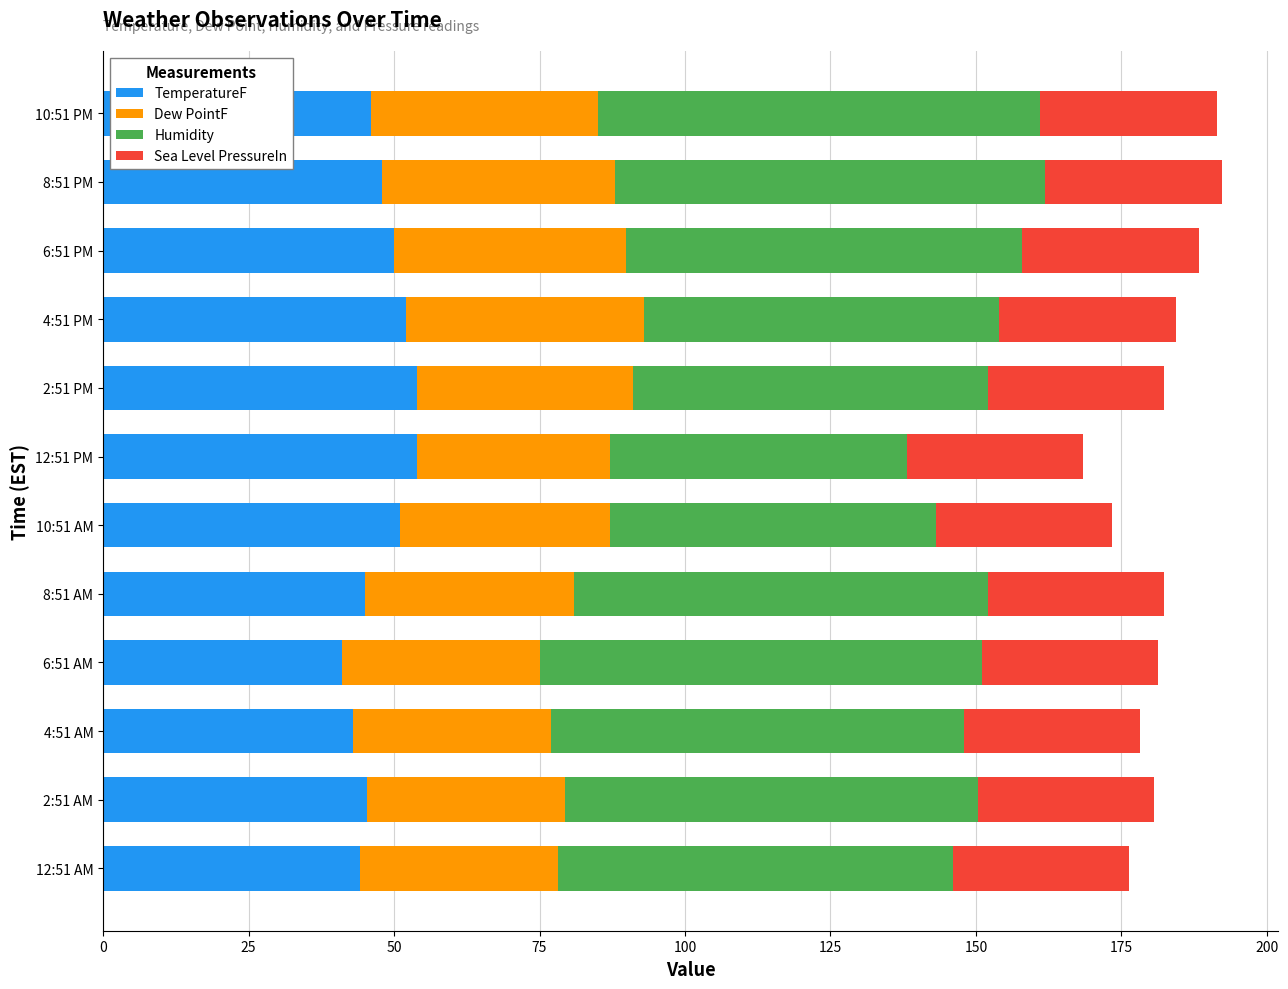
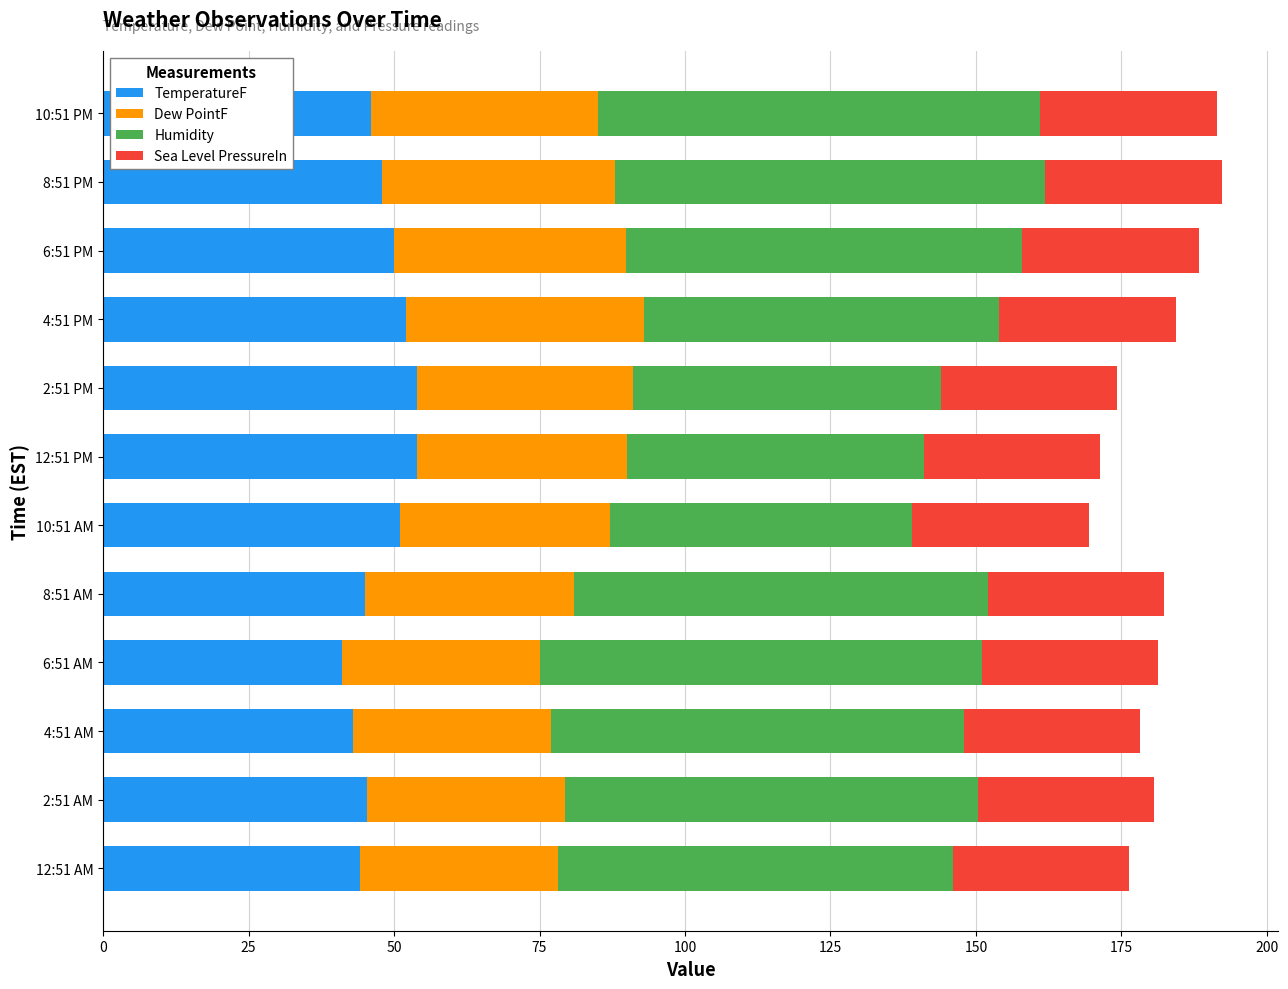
  {
    "TemperatureF": {
      "10:51 PM": 46,
      "8:51 PM": 48,
      "6:51 PM": 50,
      "4:51 PM": 52,
      "2:51 PM": 54,
      "12:51 PM": 54,
      "10:51 AM": 51,
      "8:51 AM": 45,
      "6:51 AM": 41,
      "4:51 AM": 43,
      "2:51 AM": 45,
      "12:51 AM": 44
    },
    "Dew PointF": {
      "10:51 PM": 39,
      "8:51 PM": 40,
      "6:51 PM": 40,
      "4:51 PM": 41,
      "2:51 PM": 37,
-     "12:51 PM": 33,
+     "12:51 PM": 36,
      "10:51 AM": 36,
      "8:51 AM": 36,
      "6:51 AM": 34,
      "4:51 AM": 34,
      "2:51 AM": 34,
      "12:51 AM": 34
    },
    "Humidity": {
      "10:51 PM": 76,
      "8:51 PM": 74,
      "6:51 PM": 68,
      "4:51 PM": 61,
-     "2:51 PM": 61,
+     "2:51 PM": 53,
      "12:51 PM": 51,
-     "10:51 AM": 56,
+     "10:51 AM": 52,
      "8:51 AM": 71,
      "6:51 AM": 76,
      "4:51 AM": 71,
      "2:51 AM": 71,
      "12:51 AM": 68
    },
    "Sea Level PressureIn": {
      "10:51 PM": 30,
      "8:51 PM": 30,
      "6:51 PM": 30,
      "4:51 PM": 30,
      "2:51 PM": 30,
      "12:51 PM": 30,
      "10:51 AM": 30,
      "8:51 AM": 30,
      "6:51 AM": 30,
      "4:51 AM": 30,
      "2:51 AM": 30,
      "12:51 AM": 30
    }
  }
